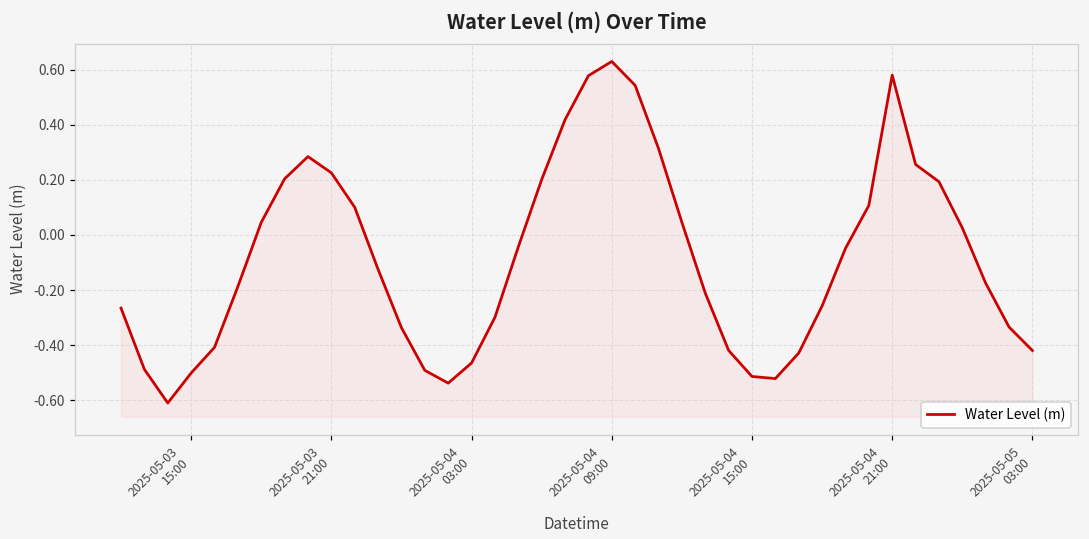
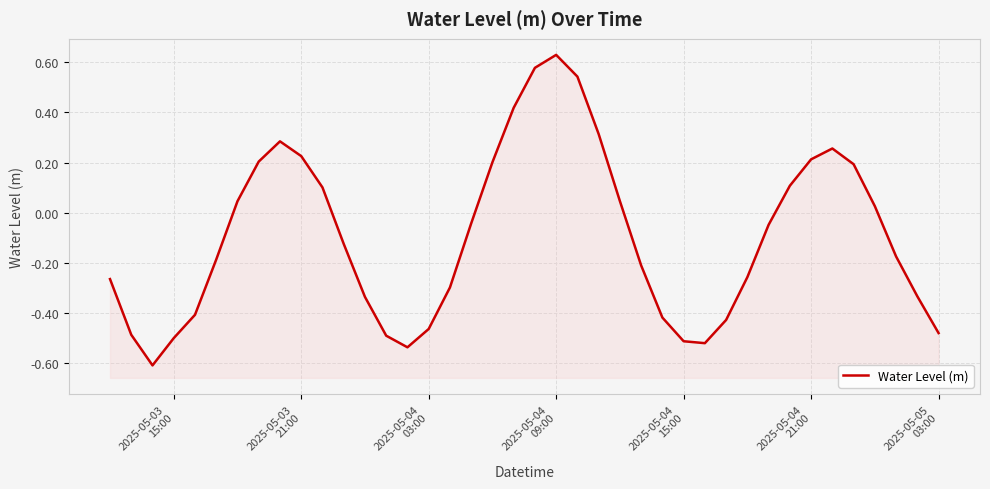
  {
    "2025-05-03 15:00": -0.50,
    "2025-05-03 21:00": 0.23,
    "2025-05-04 03:00": -0.46,
    "2025-05-04 09:00": 0.63,
    "2025-05-04 15:00": -0.51,
-   "2025-05-04 21:00": 0.58,
-   "2025-05-05 03:00": -0.42
+   "2025-05-04 21:00": 0.21,
+   "2025-05-05 03:00": -0.48
  }
